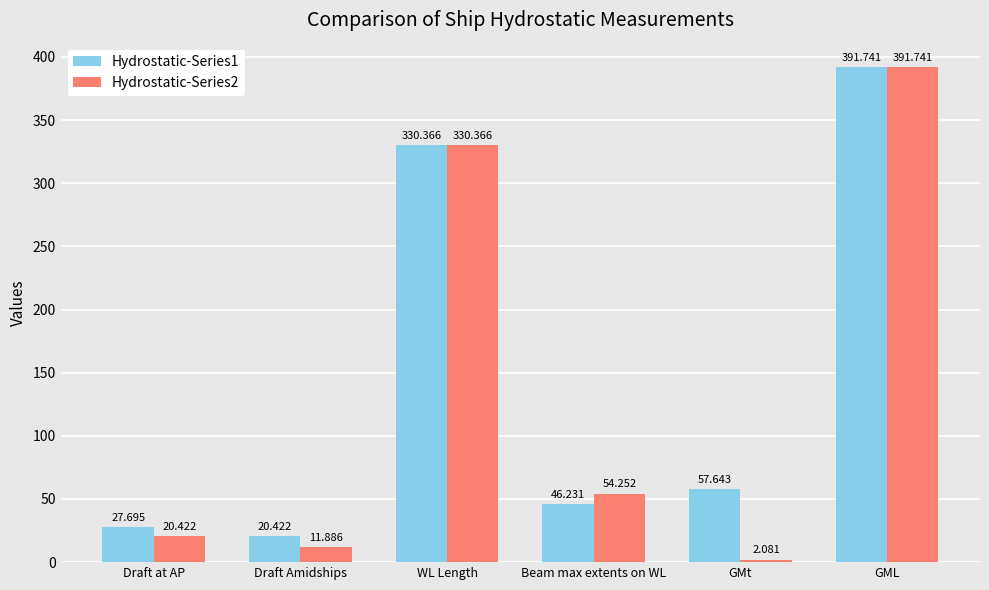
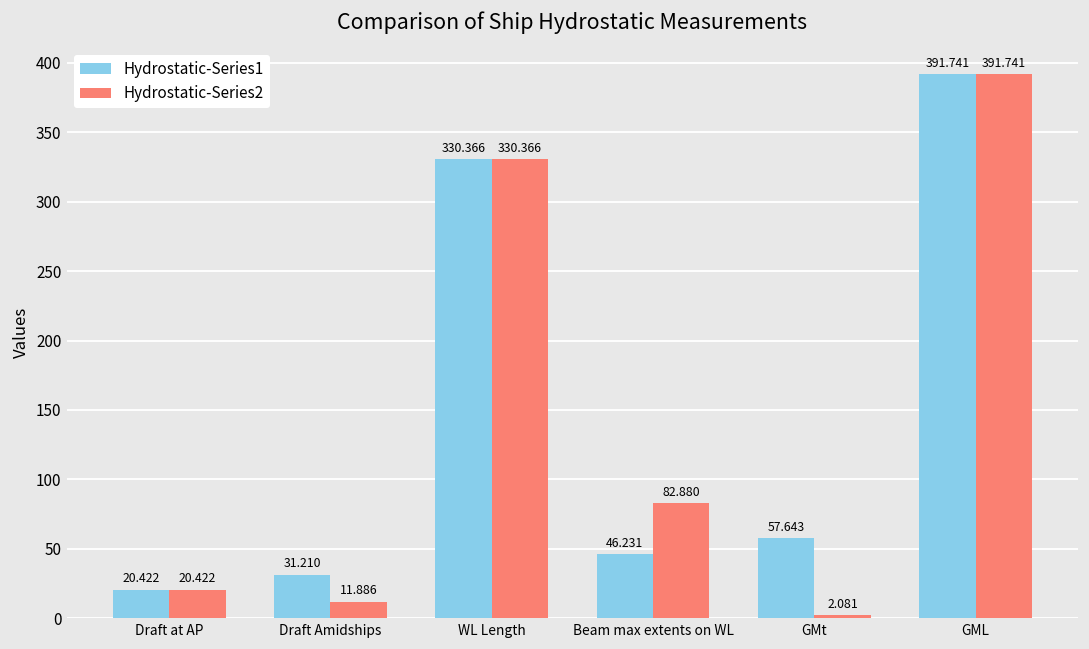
  {
    "Hydrostatic-Series1": {
-     "Draft at AP": 27.695,
-     "Draft Amidships": 20.422,
+     "Draft at AP": 20.422,
+     "Draft Amidships": 31.210,
      "WL Length": 330.366,
      "Beam max extents on WL": 46.231,
      "GMt": 57.643,
      "GML": 391.741
    },
    "Hydrostatic-Series2": {
      "Draft at AP": 20.422,
      "Draft Amidships": 11.886,
      "WL Length": 330.366,
-     "Beam max extents on WL": 54.252,
+     "Beam max extents on WL": 82.880,
      "GMt": 2.081,
      "GML": 391.741
    }
  }
